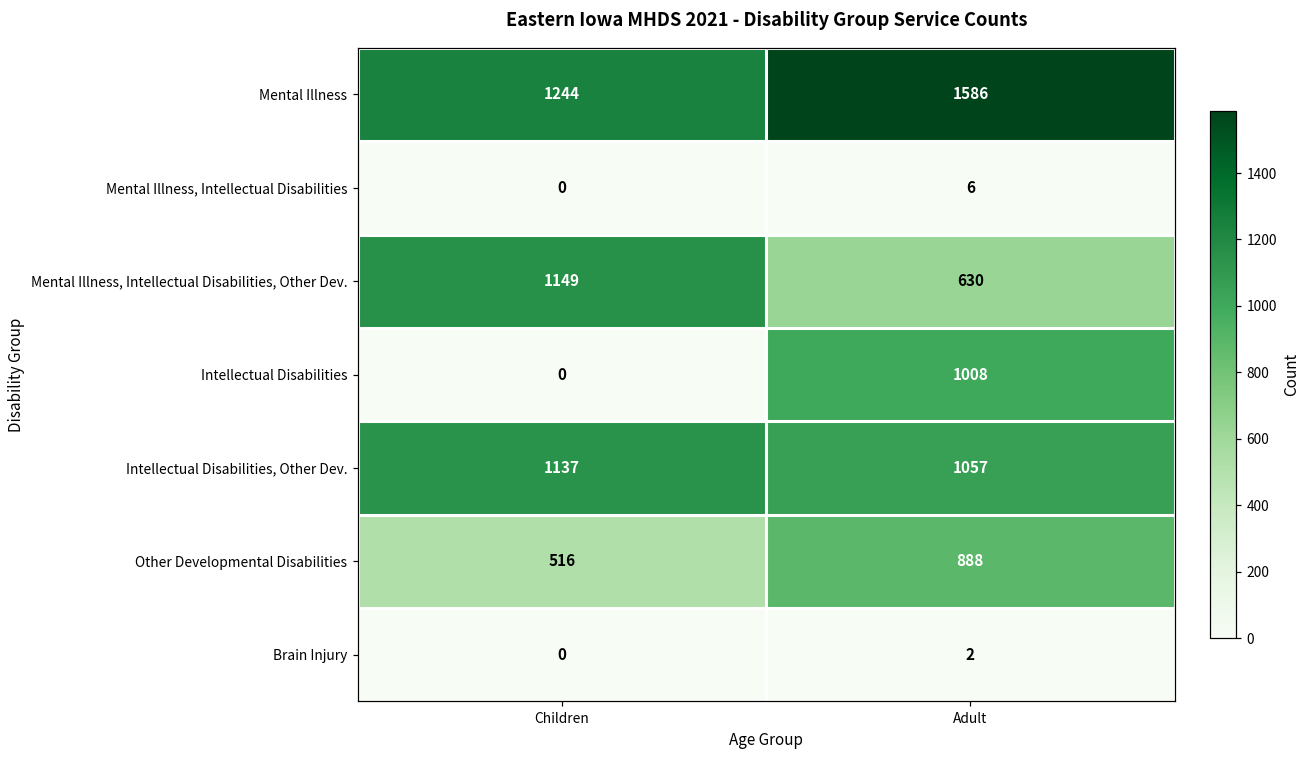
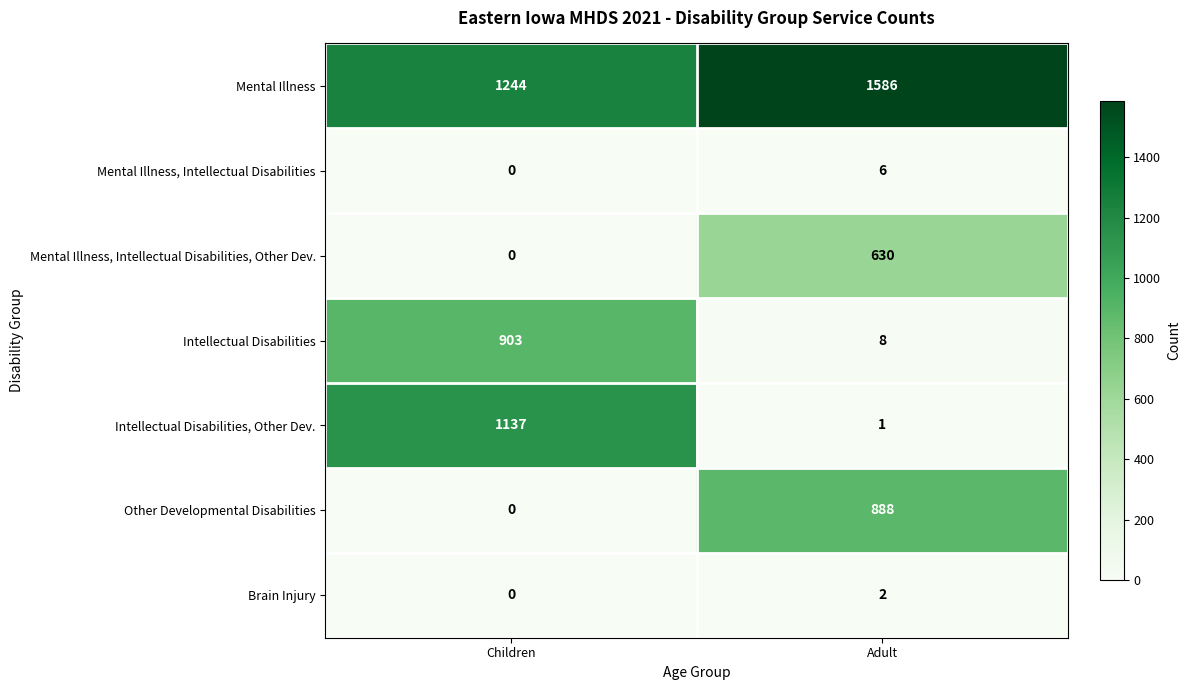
  {
    "Mental Illness": {
      "Children": 1244,
      "Adult": 1586
    },
    "Mental Illness, Intellectual Disabilities": {
      "Children": 0,
      "Adult": 6
    },
    "Mental Illness, Intellectual Disabilities, Other Dev.": {
-     "Children": 1149,
+     "Children": 0,
      "Adult": 630
    },
    "Intellectual Disabilities": {
-     "Children": 0,
-     "Adult": 1008
+     "Children": 903,
+     "Adult": 8
    },
    "Intellectual Disabilities, Other Dev.": {
      "Children": 1137,
-     "Adult": 1057
+     "Adult": 1
    },
    "Other Developmental Disabilities": {
-     "Children": 516,
+     "Children": 0,
      "Adult": 888
    },
    "Brain Injury": {
      "Children": 0,
      "Adult": 2
    }
  }
